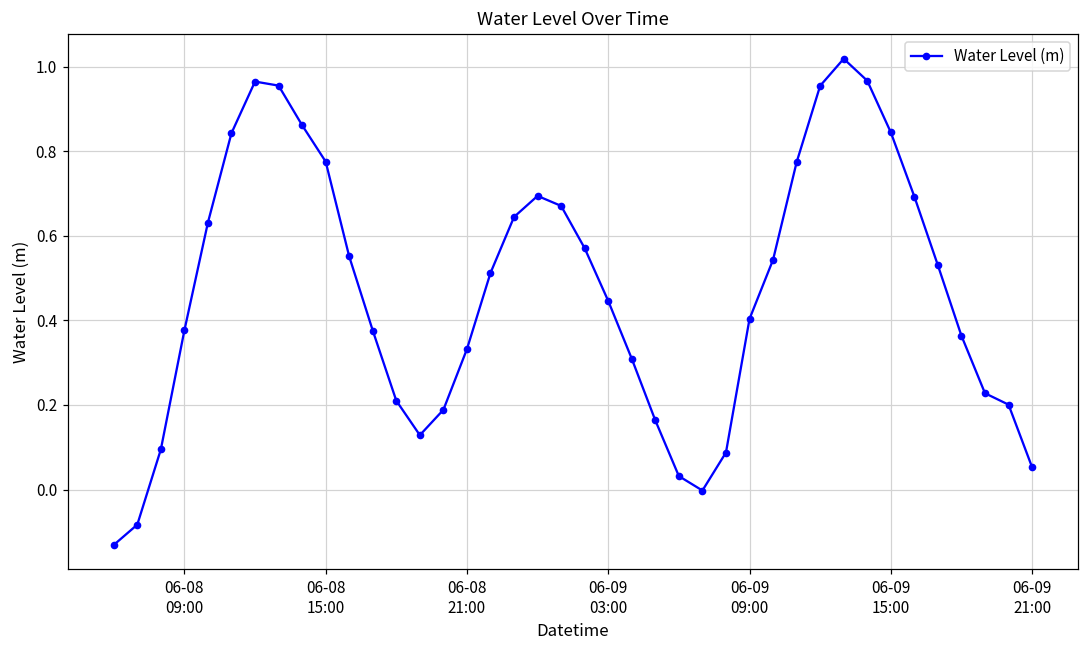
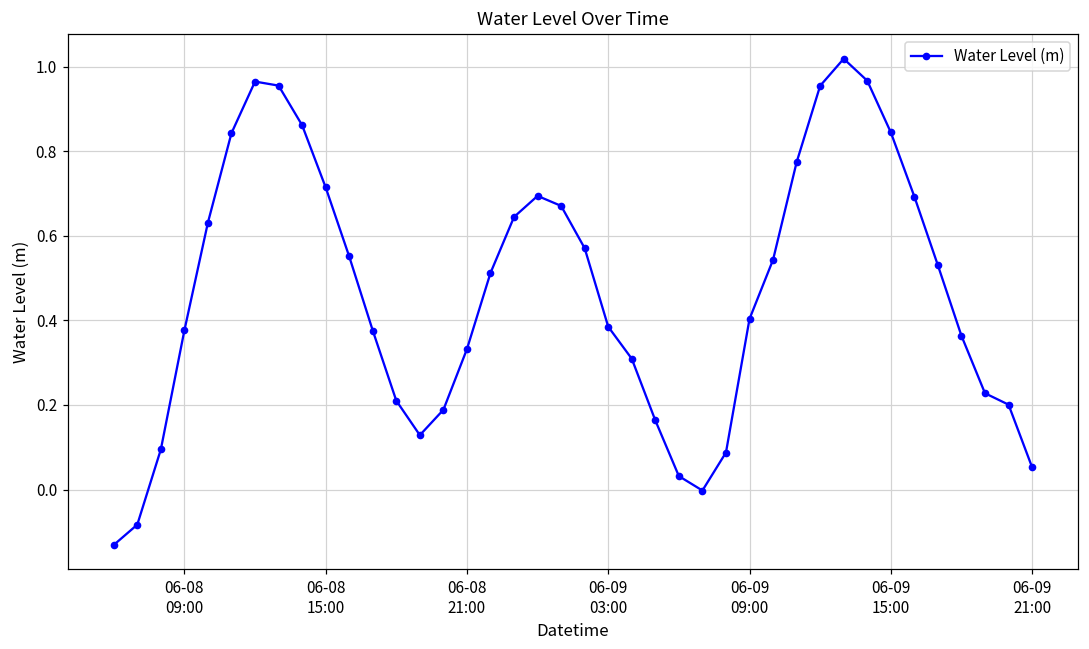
  {
    "06-08 09:00": 0.38,
-   "06-08 15:00": 0.78,
+   "06-08 15:00": 0.71,
    "06-08 21:00": 0.33,
-   "06-09 03:00": 0.45,
+   "06-09 03:00": 0.38,
    "06-09 09:00": 0.40,
    "06-09 15:00": 0.84,
    "06-09 21:00": 0.05
  }
